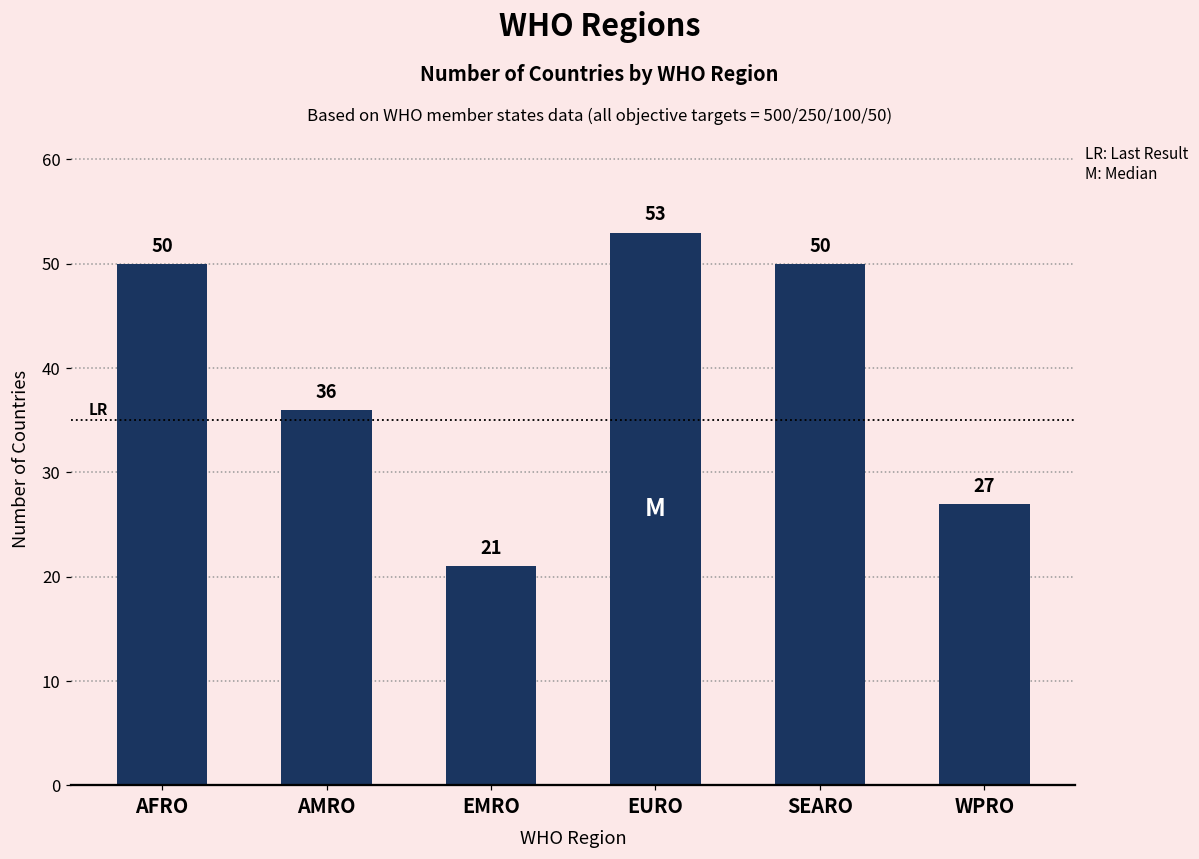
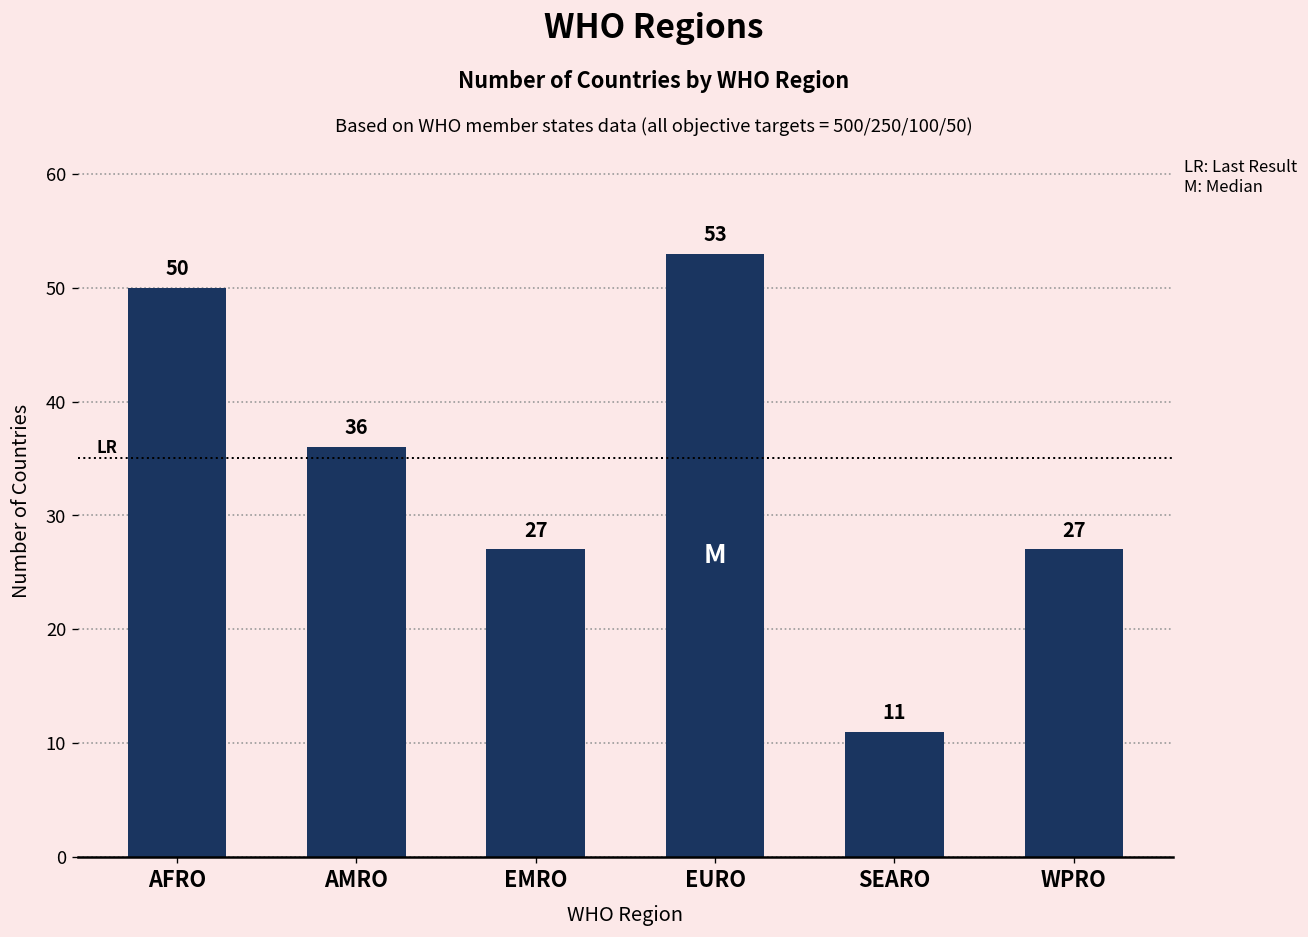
  {
    "AFRO": 50,
    "AMRO": 36,
-   "EMRO": 21,
+   "EMRO": 27,
    "EURO": 53,
-   "SEARO": 50,
+   "SEARO": 11,
    "WPRO": 27
  }
